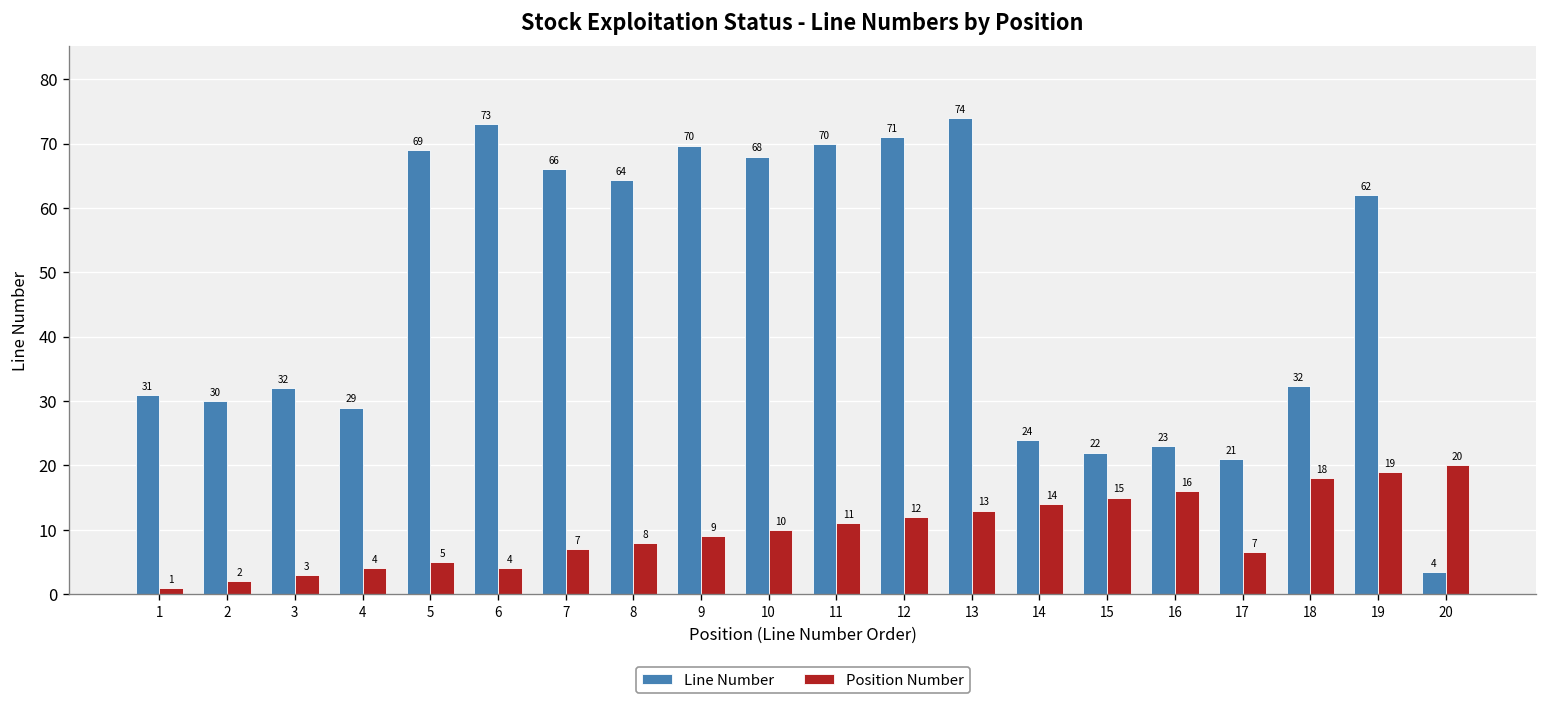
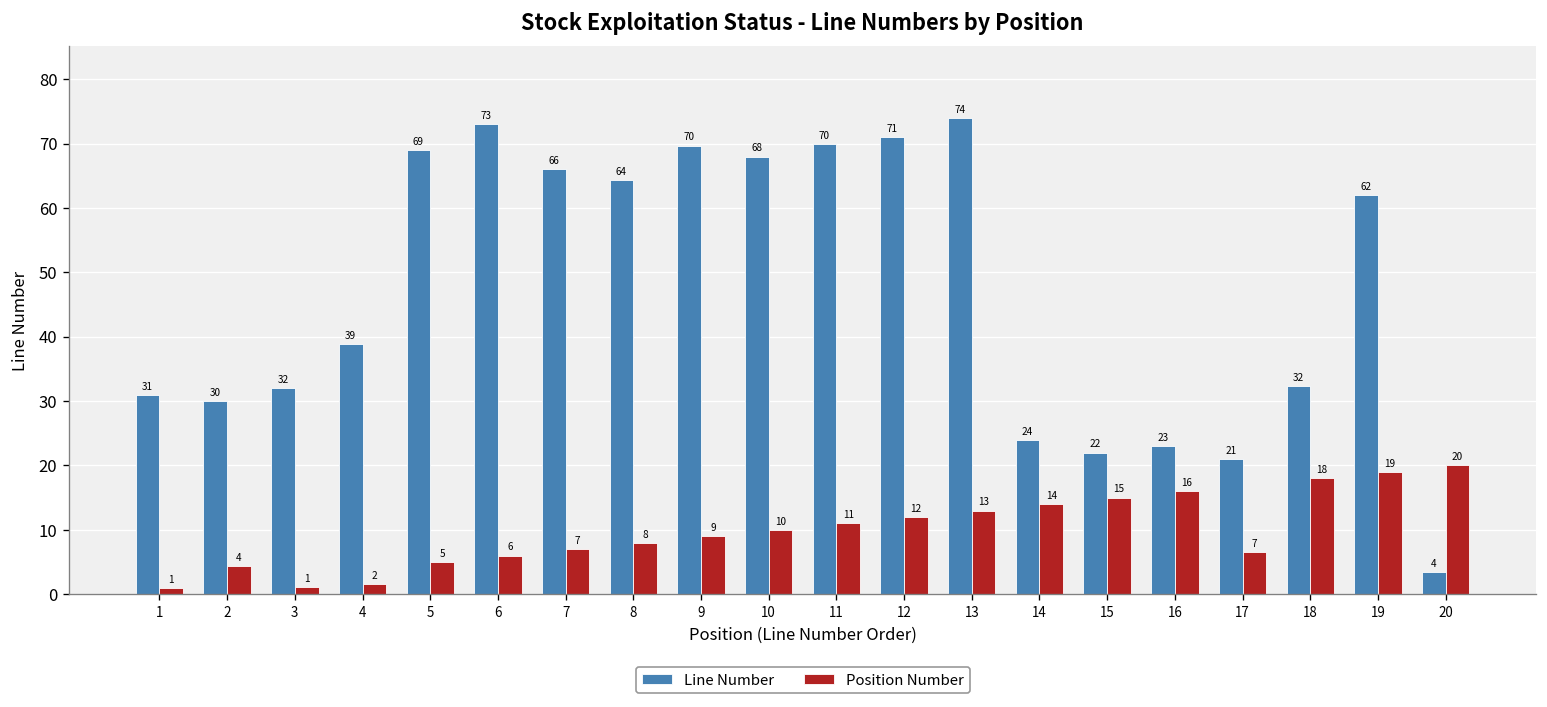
  {
    "Line Number": {
      "1": 31,
      "2": 30,
      "3": 32,
-     "4": 29,
+     "4": 39,
      "5": 69,
      "6": 73,
      "7": 66,
      "8": 64,
      "9": 70,
      "10": 68,
      "11": 70,
      "12": 71,
      "13": 74,
      "14": 24,
      "15": 22,
      "16": 23,
      "17": 21,
      "18": 32,
      "19": 62,
      "20": 4
    },
    "Position Number": {
      "1": 1,
-     "2": 2,
-     "3": 3,
-     "4": 4,
+     "2": 4,
+     "3": 1,
+     "4": 2,
      "5": 5,
-     "6": 4,
+     "6": 6,
      "7": 7,
      "8": 8,
      "9": 9,
      "10": 10,
      "11": 11,
      "12": 12,
      "13": 13,
      "14": 14,
      "15": 15,
      "16": 16,
      "17": 7,
      "18": 18,
      "19": 19,
      "20": 20
    }
  }
